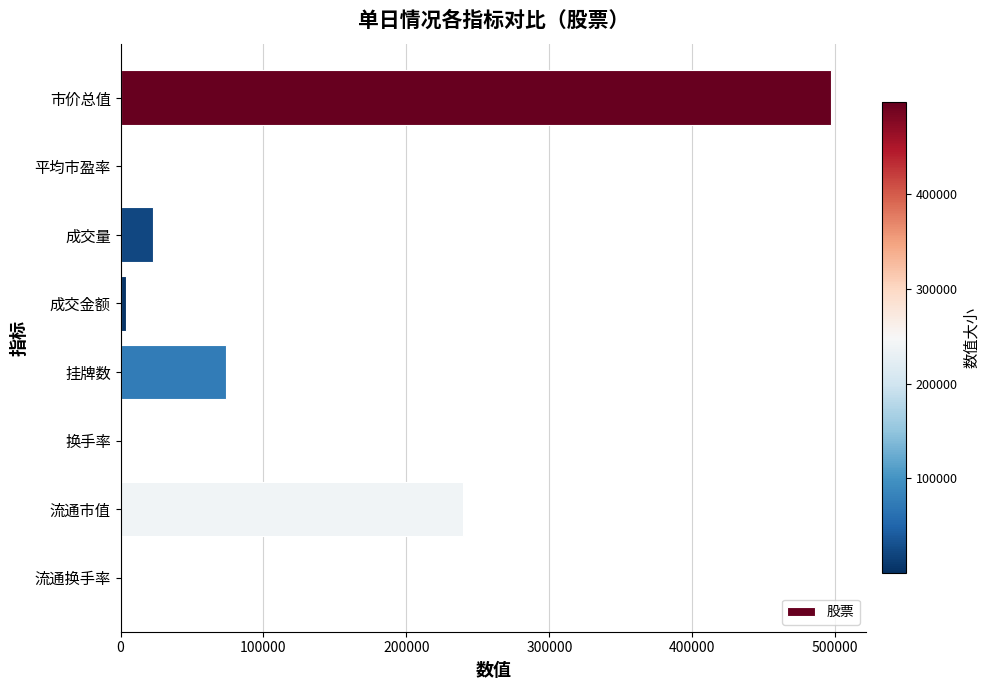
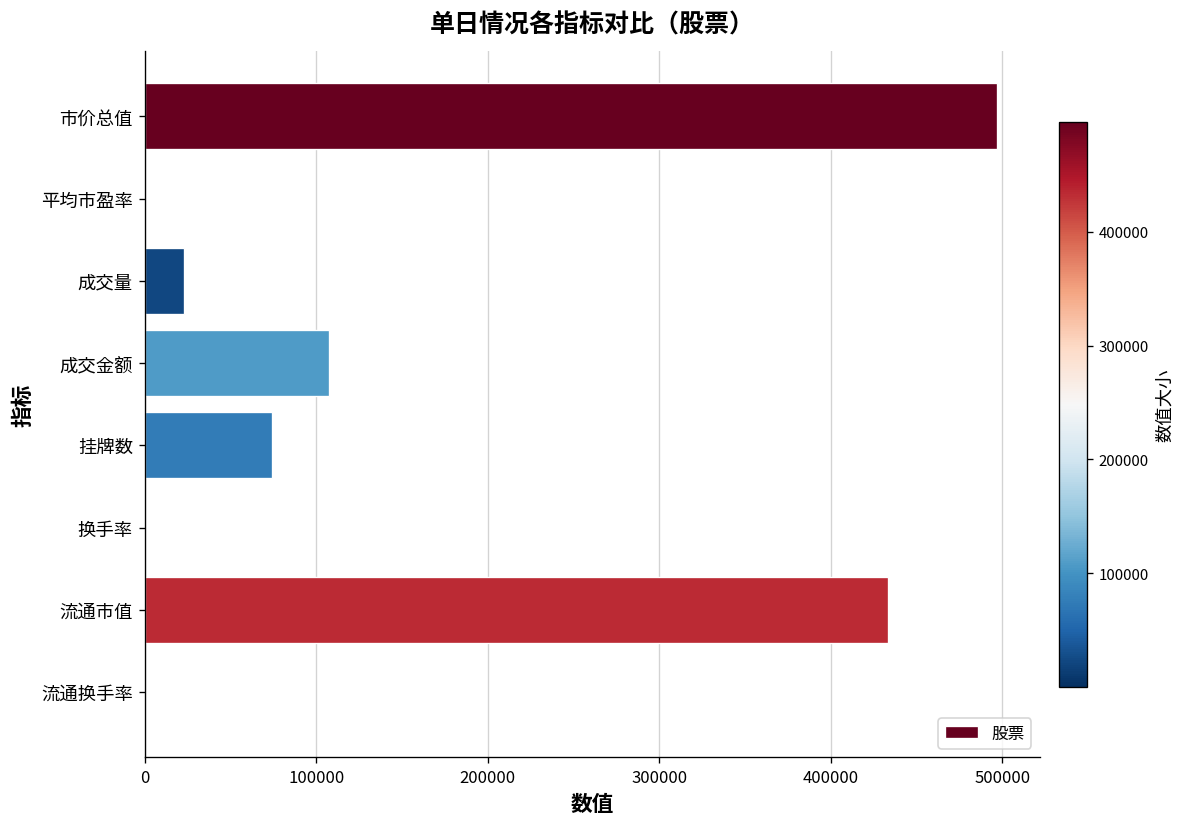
  {
    "市价总值": 497000,
    "成交量": 23000,
-   "成交金额": 4000,
+   "成交金额": 108000,
    "挂牌数": 74000,
-   "流通市值": 239000
+   "流通市值": 433000
  }
